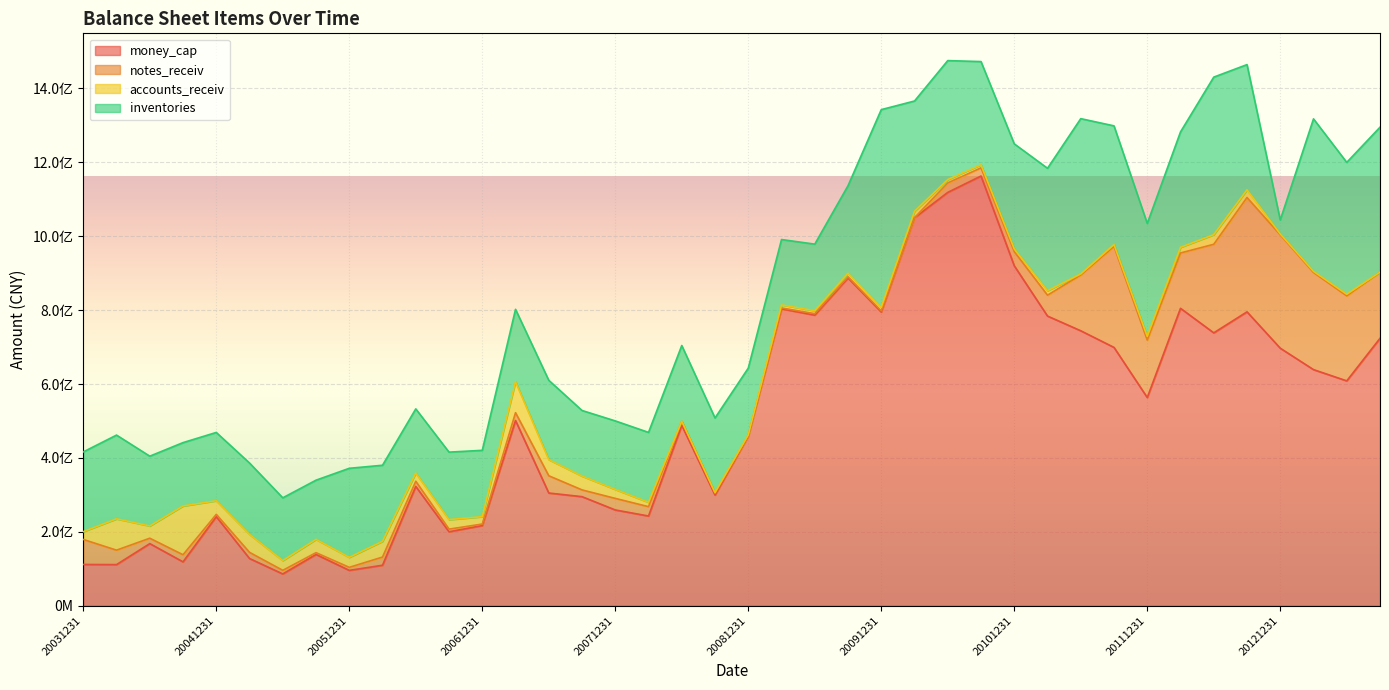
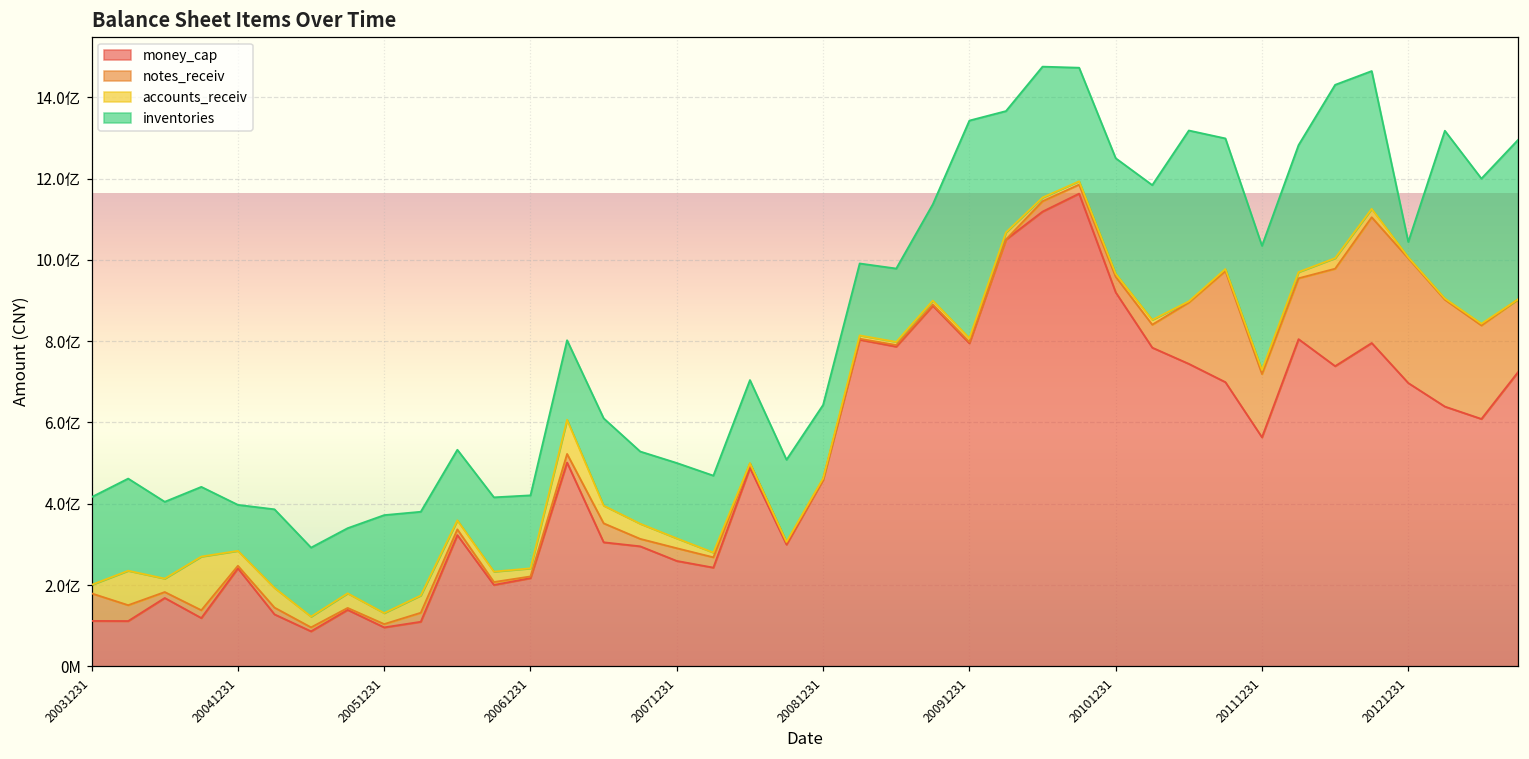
  {
    "accounts_receiv": {
      "20031231": "0.2亿",
      "20041231": "0.4亿",
      "20051231": "0.3亿",
      "20061231": "0.2亿",
      "20071231": "0.2亿",
      "20091231": "0.1亿",
      "20101231": "0.1亿",
      "20111231": "0.1亿"
    },
    "inventories": {
      "20031231": "2.2亿",
-     "20041231": "1.8亿",
+     "20041231": "1.1亿",
      "20051231": "2.4亿",
      "20061231": "1.8亿",
      "20071231": "1.9亿",
      "20081231": "1.8亿",
      "20091231": "5.4亿",
      "20101231": "2.8亿",
      "20111231": "3.1亿",
      "20121231": "0.4亿"
    }
  }
